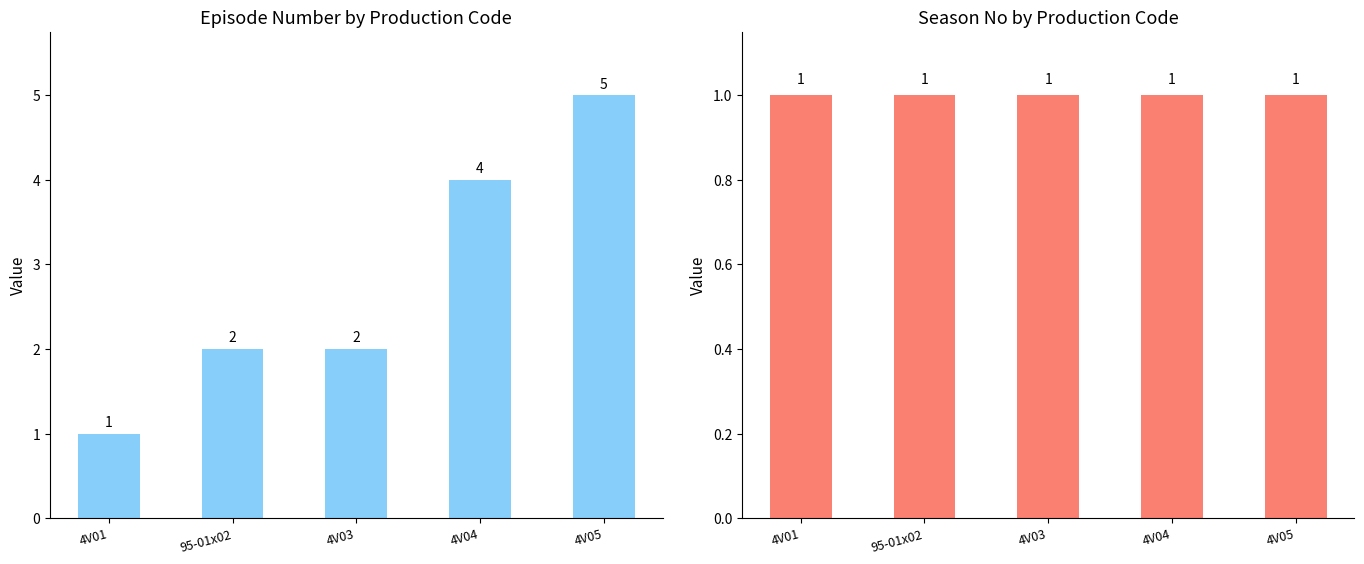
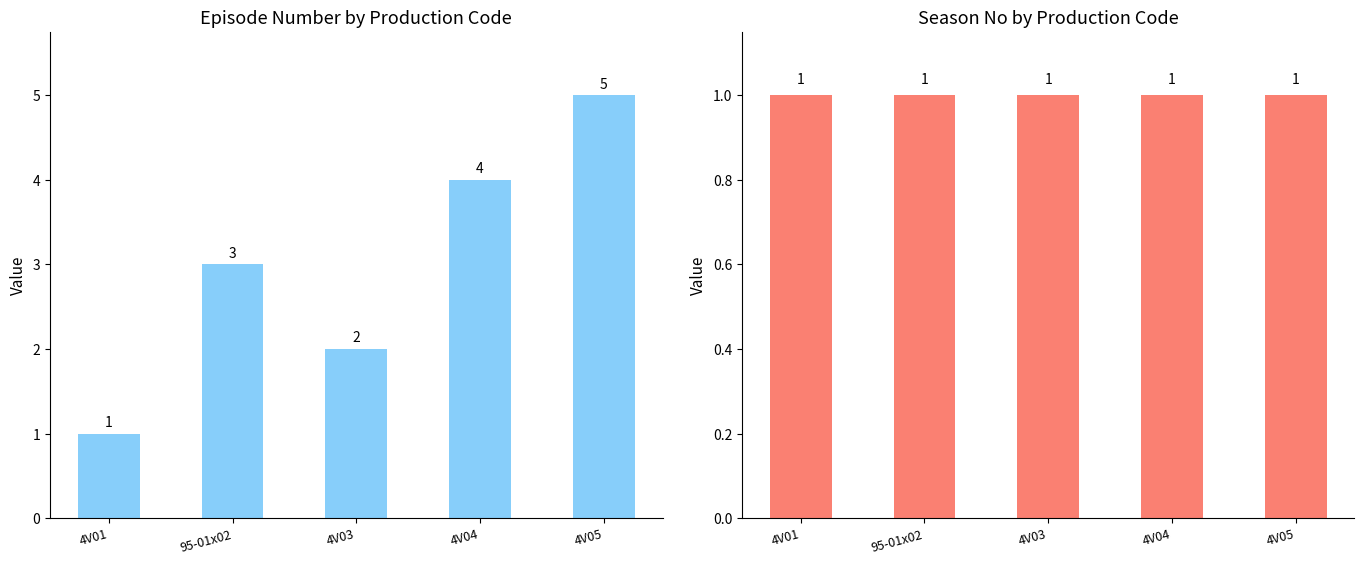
  {
    "Episode Number by Production Code": {
      "4V01": 1,
-     "95-01x02": 2,
+     "95-01x02": 3,
      "4V03": 2,
      "4V04": 4,
      "4V05": 5
    },
    "Season No by Production Code": {
      "4V01": 1,
      "95-01x02": 1,
      "4V03": 1,
      "4V04": 1,
      "4V05": 1
    }
  }
